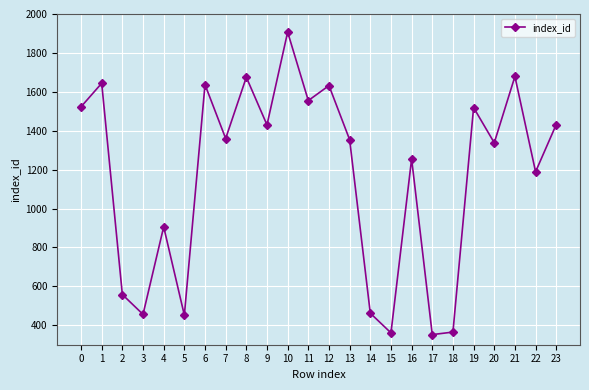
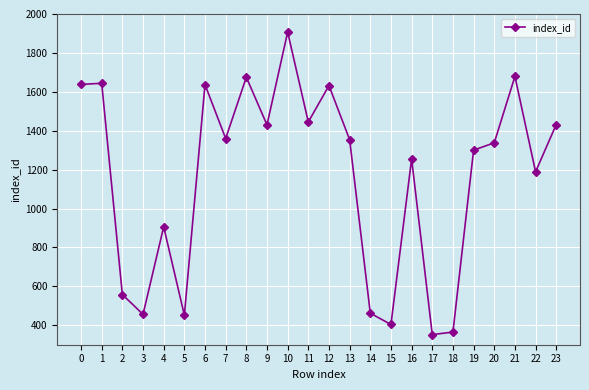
  {
-   "0": 1520,
+   "0": 1640,
    "1": 1640,
    "2": 560,
    "3": 460,
    "4": 910,
    "5": 450,
    "6": 1640,
    "7": 1360,
    "8": 1680,
    "9": 1430,
    "10": 1910,
-   "11": 1560,
+   "11": 1450,
    "12": 1630,
    "13": 1350,
    "14": 460,
-   "15": 360,
+   "15": 400,
    "16": 1260,
    "17": 350,
    "18": 370,
-   "19": 1520,
+   "19": 1300,
    "20": 1340,
    "21": 1680,
    "22": 1190,
    "23": 1430
  }
